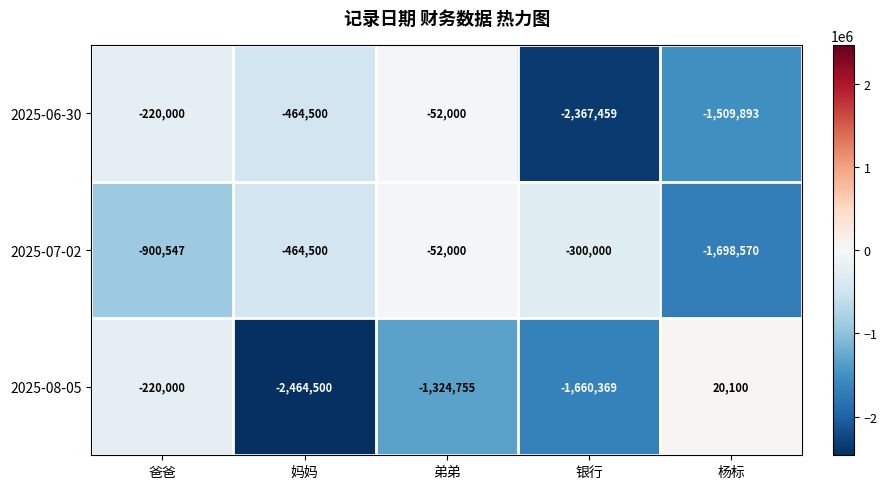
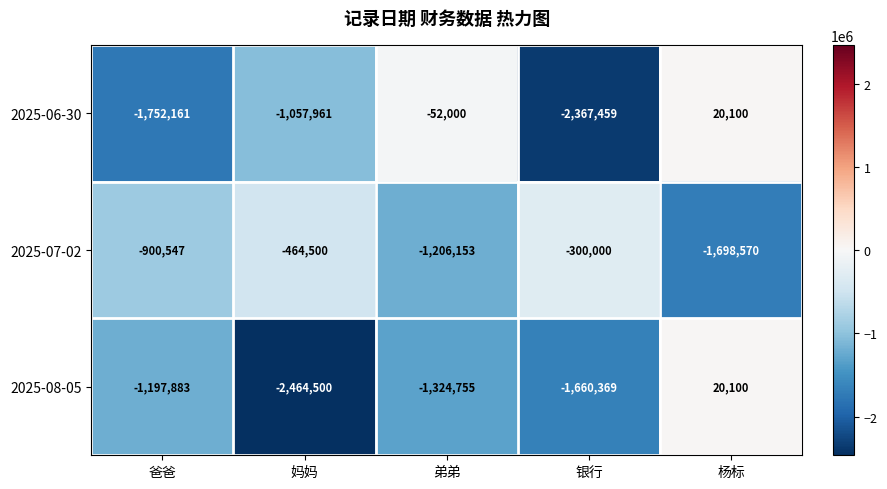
  {
    "2025-06-30": {
-     "爸爸": "-220,000",
-     "妈妈": "-464,500",
+     "爸爸": "-1,752,161",
+     "妈妈": "-1,057,961",
      "弟弟": "-52,000",
      "银行": "-2,367,459",
-     "杨标": "-1,509,893"
+     "杨标": "20,100"
    },
    "2025-07-02": {
      "爸爸": "-900,547",
      "妈妈": "-464,500",
-     "弟弟": "-52,000",
+     "弟弟": "-1,206,153",
      "银行": "-300,000",
      "杨标": "-1,698,570"
    },
    "2025-08-05": {
-     "爸爸": "-220,000",
+     "爸爸": "-1,197,883",
      "妈妈": "-2,464,500",
      "弟弟": "-1,324,755",
      "银行": "-1,660,369",
      "杨标": "20,100"
    }
  }
